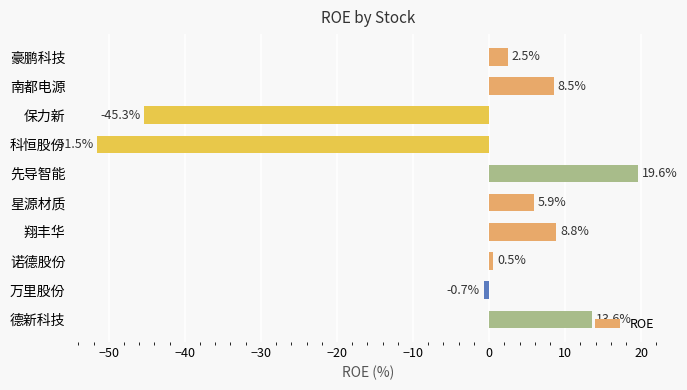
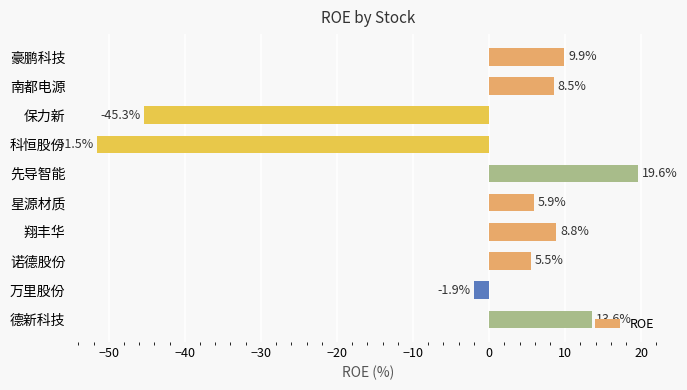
  {
-   "豪鹏科技": "2.5%",
+   "豪鹏科技": "9.9%",
    "南都电源": "8.5%",
    "保力新": "-45.3%",
    "科恒股份": "-51.5%",
    "先导智能": "19.6%",
    "星源材质": "5.9%",
    "翔丰华": "8.8%",
-   "诺德股份": "0.5%",
-   "万里股份": "-0.7%",
+   "诺德股份": "5.5%",
+   "万里股份": "-1.9%",
    "德新科技": "13.6%"
  }
